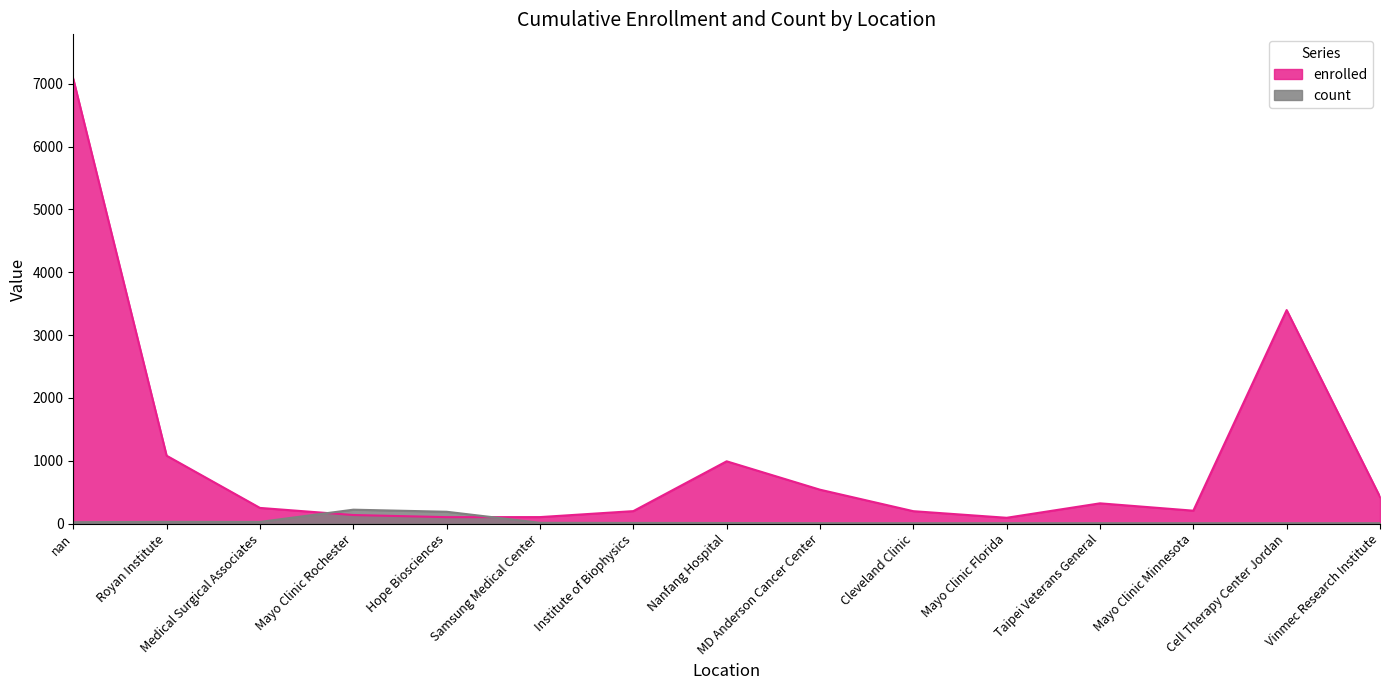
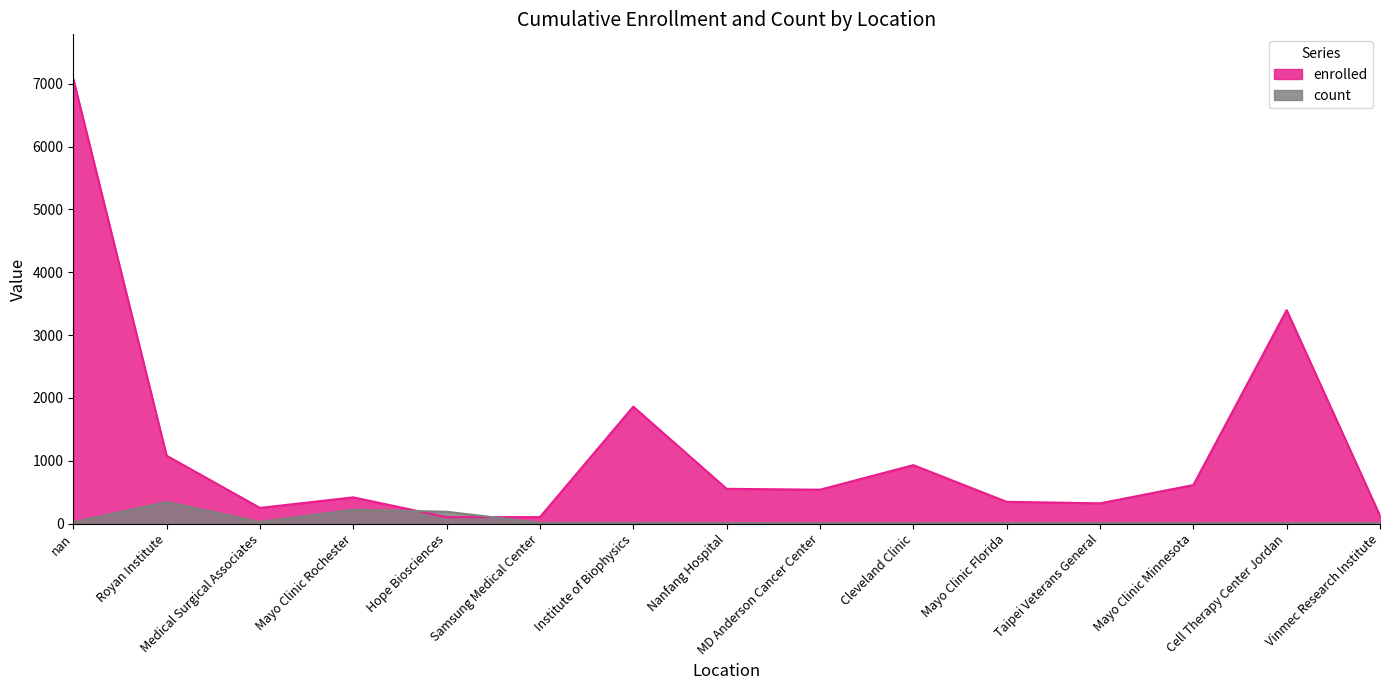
  {
    "enrolled": {
      "nan": 7100,
      "Royan Institute": 1100,
      "Medical Surgical Associates": 300,
-     "Mayo Clinic Rochester": 100,
+     "Mayo Clinic Rochester": 400,
      "Hope Biosciences": 100,
      "Samsung Medical Center": 100,
-     "Institute of Biophysics": 200,
-     "Nanfang Hospital": 1000,
+     "Institute of Biophysics": 1900,
+     "Nanfang Hospital": 600,
      "MD Anderson Cancer Center": 500,
-     "Cleveland Clinic": 200,
-     "Mayo Clinic Florida": 100,
+     "Cleveland Clinic": 900,
+     "Mayo Clinic Florida": 300,
      "Taipei Veterans General": 300,
-     "Mayo Clinic Minnesota": 200,
+     "Mayo Clinic Minnesota": 600,
      "Cell Therapy Center Jordan": 3400,
-     "Vinmec Research Institute": 400
+     "Vinmec Research Institute": 100
    },
    "count": {
      "nan": 0,
-     "Royan Institute": 0,
+     "Royan Institute": 300,
      "Medical Surgical Associates": 0,
      "Mayo Clinic Rochester": 200,
      "Hope Biosciences": 200,
      "Samsung Medical Center": 0,
      "Institute of Biophysics": 0,
      "Nanfang Hospital": 0,
      "MD Anderson Cancer Center": 0,
      "Cleveland Clinic": 0,
      "Mayo Clinic Florida": 0,
      "Taipei Veterans General": 0,
      "Mayo Clinic Minnesota": 0,
      "Cell Therapy Center Jordan": 0,
      "Vinmec Research Institute": 0
    }
  }
